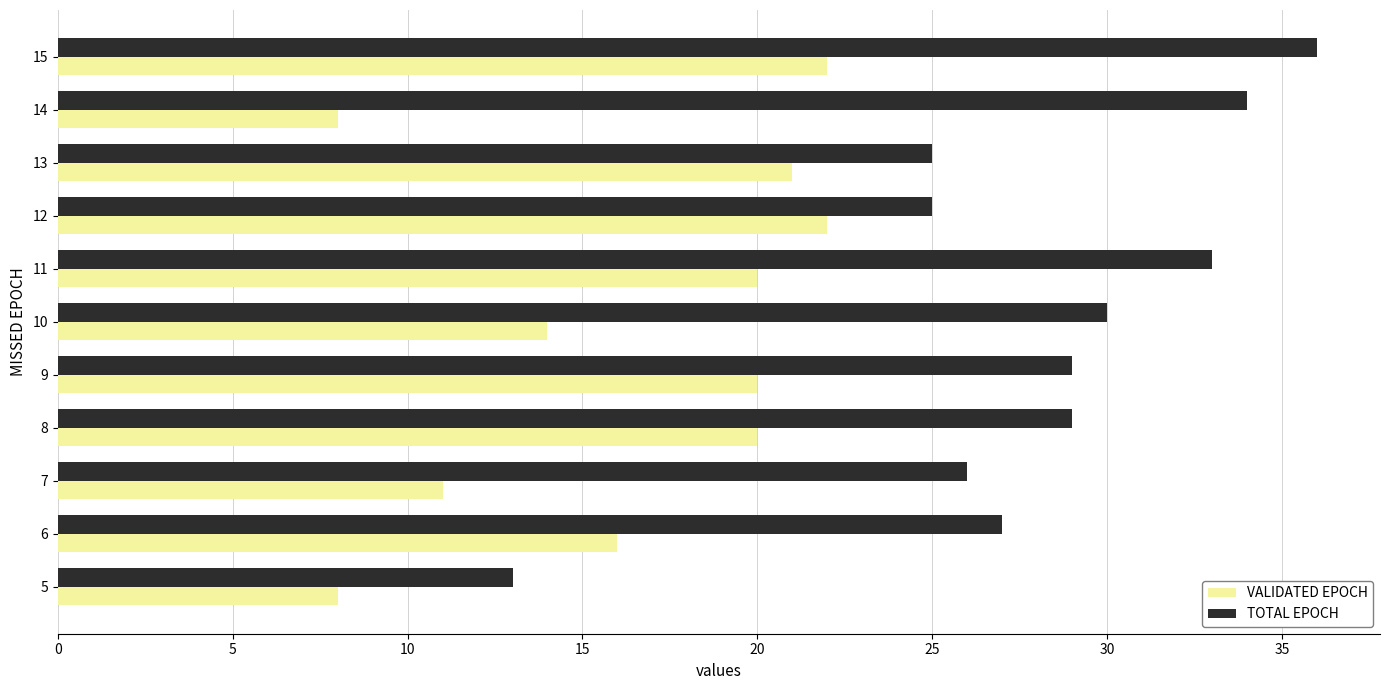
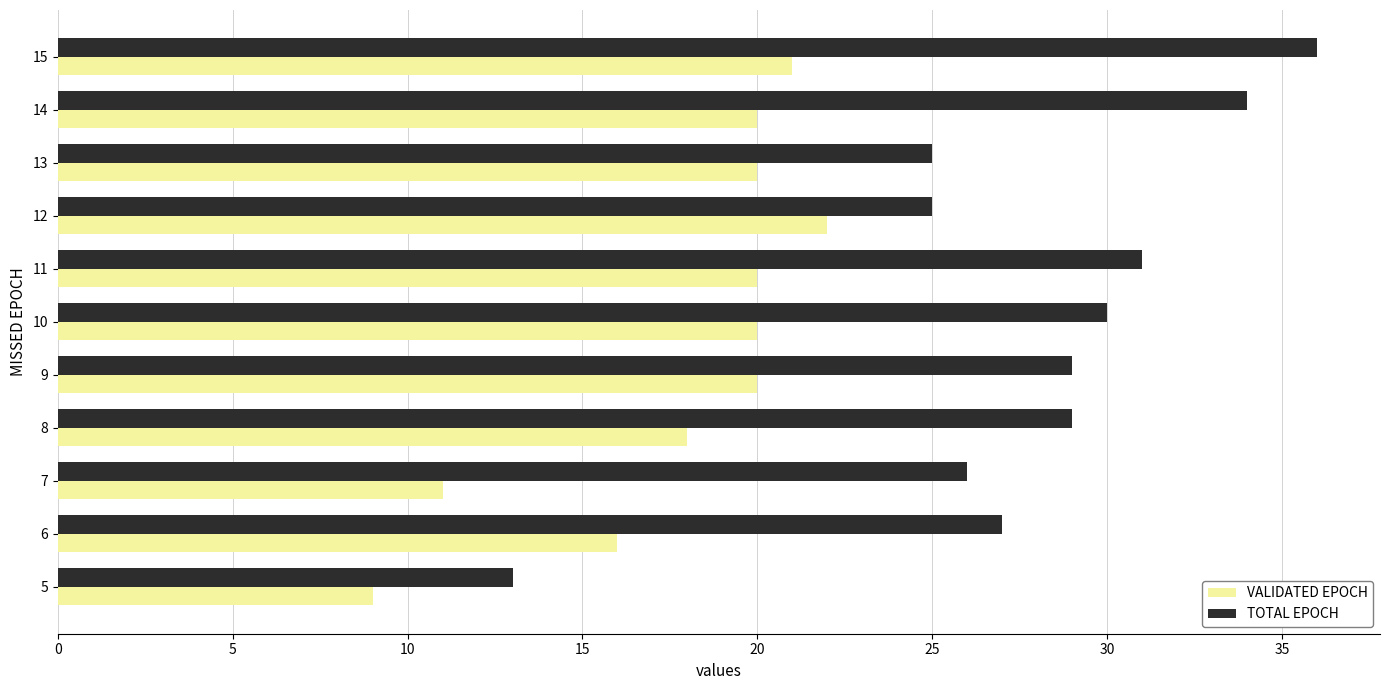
  {
    "VALIDATED EPOCH": {
-     "15": 22,
-     "14": 8,
-     "13": 21,
+     "15": 21,
+     "14": 20,
+     "13": 20,
      "12": 22,
      "11": 20,
-     "10": 14,
+     "10": 20,
      "9": 20,
-     "8": 20,
+     "8": 18,
      "7": 11,
      "6": 16,
-     "5": 8
+     "5": 9
    },
    "TOTAL EPOCH": {
      "15": 36,
      "14": 34,
      "13": 25,
      "12": 25,
-     "11": 33,
+     "11": 31,
      "10": 30,
      "9": 29,
      "8": 29,
      "7": 26,
      "6": 27,
      "5": 13
    }
  }
